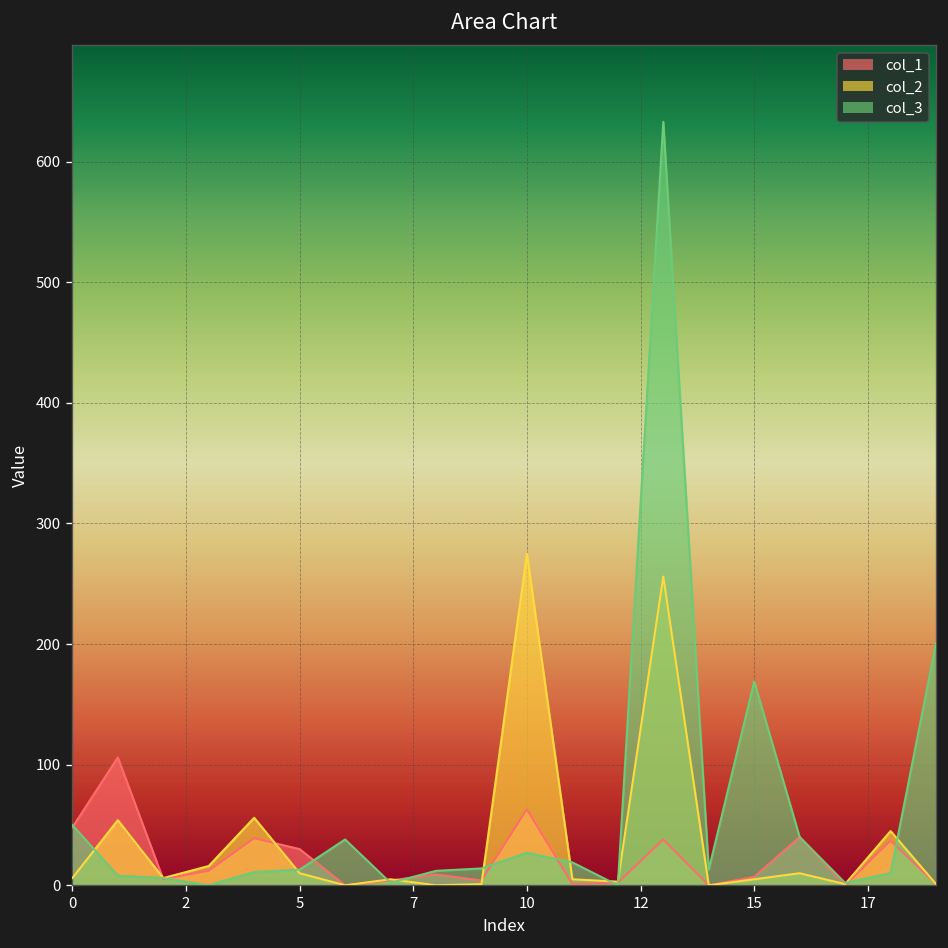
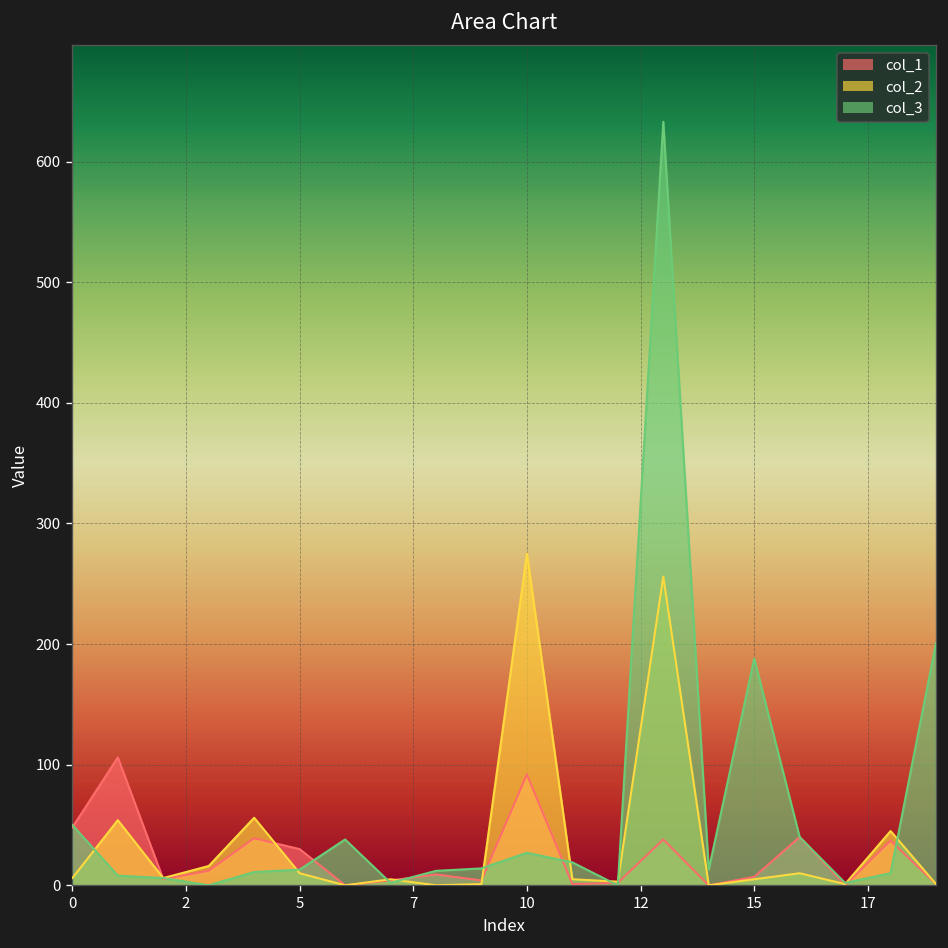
  {
    "col_1": {
      "5": 30,
-     "10": 63
+     "10": 92
    },
    "col_2": {
      "0": 6,
      "5": 10,
      "10": 275
    },
    "col_3": {
      "5": 13,
      "10": 27,
-     "15": 169
+     "15": 188
    }
  }
